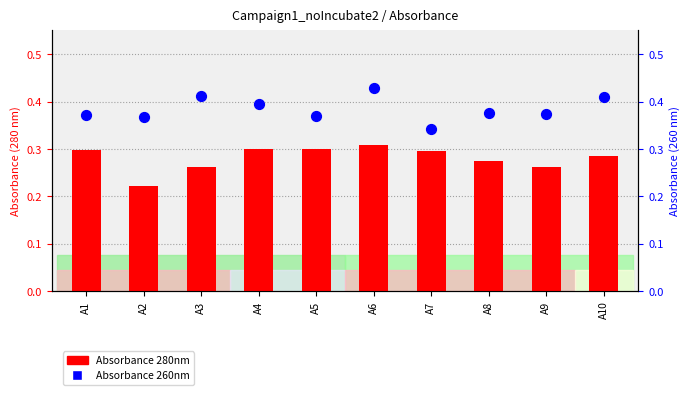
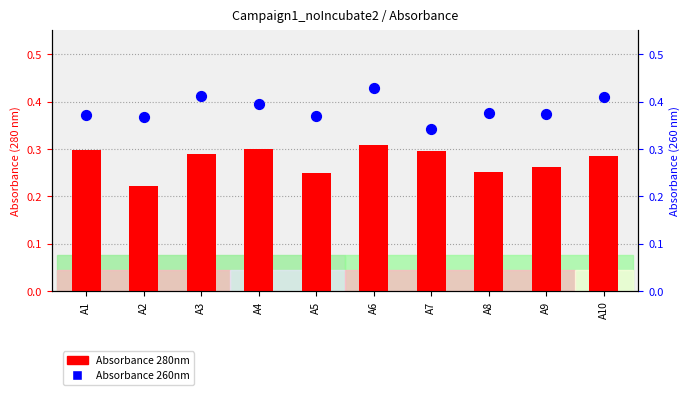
  {
    "Absorbance 280nm": {
      "A1": 0.30,
      "A2": 0.22,
-     "A3": 0.26,
+     "A3": 0.29,
      "A4": 0.30,
-     "A5": 0.30,
+     "A5": 0.25,
      "A6": 0.31,
      "A7": 0.30,
-     "A8": 0.27,
+     "A8": 0.25,
      "A9": 0.26,
      "A10": 0.28
    }
  }
